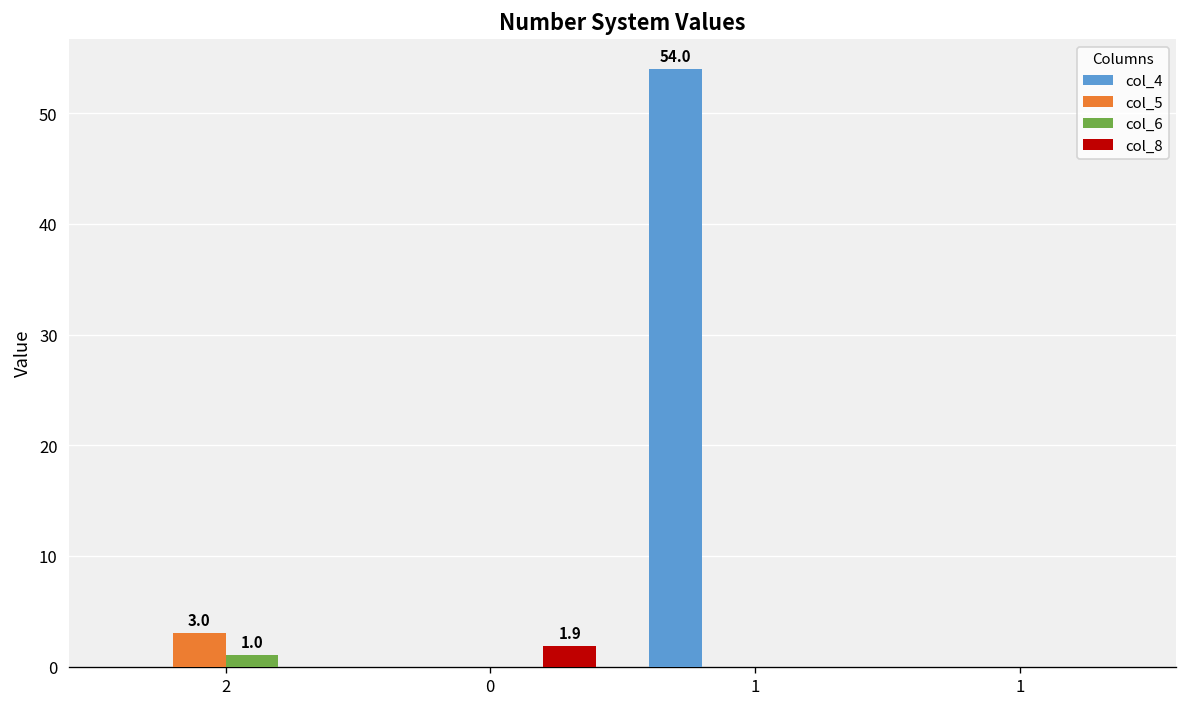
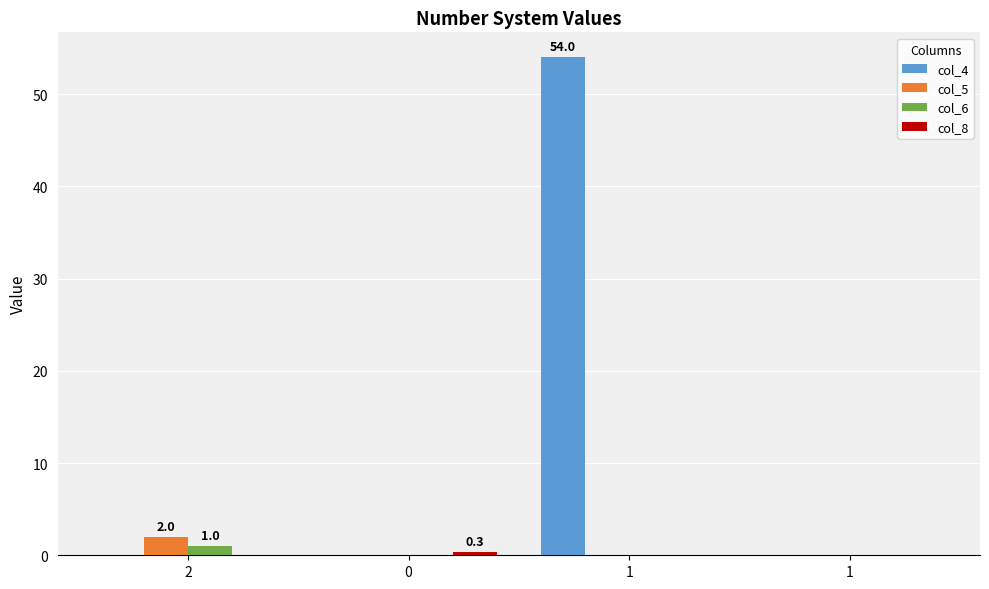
  {
    "col_4": {
      "2": 0,
      "0": 0
    },
    "col_5": {
-     "2": 3.0
+     "2": 2.0
    },
    "col_6": {
      "2": 1.0
    },
    "col_8": {
-     "0": 1.9
+     "0": 0.3
    }
  }
